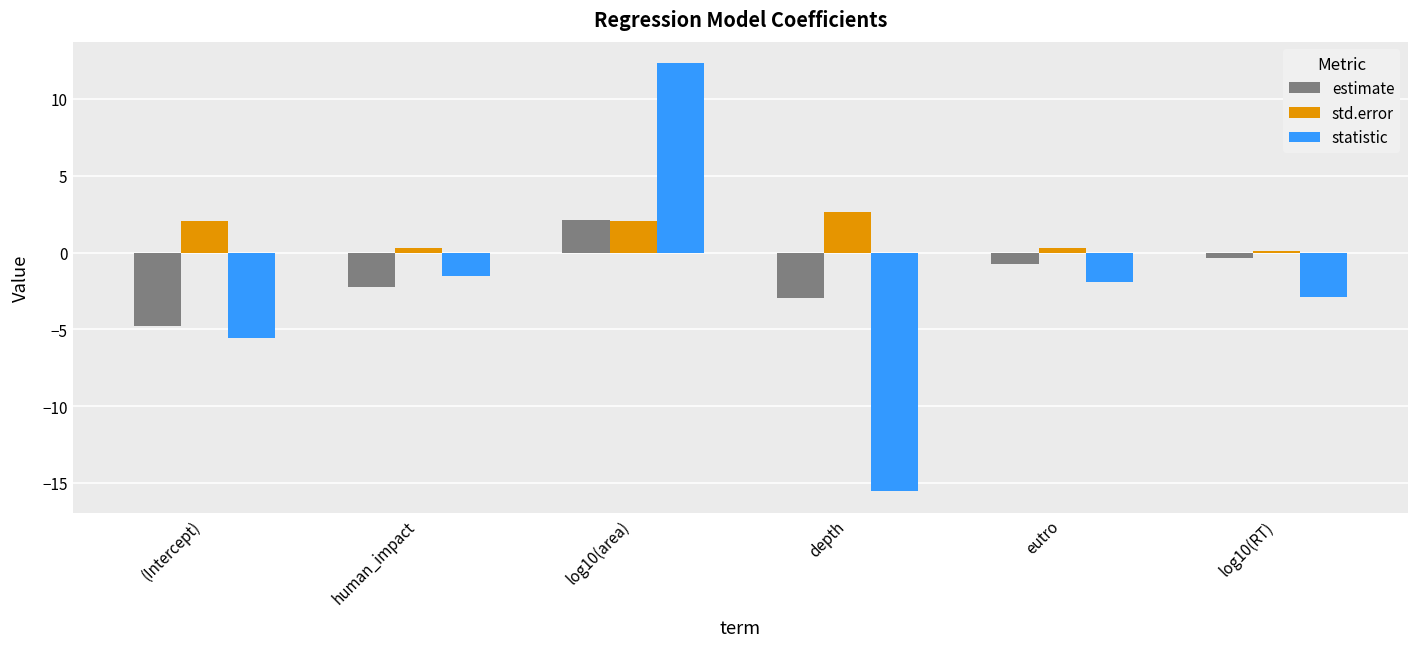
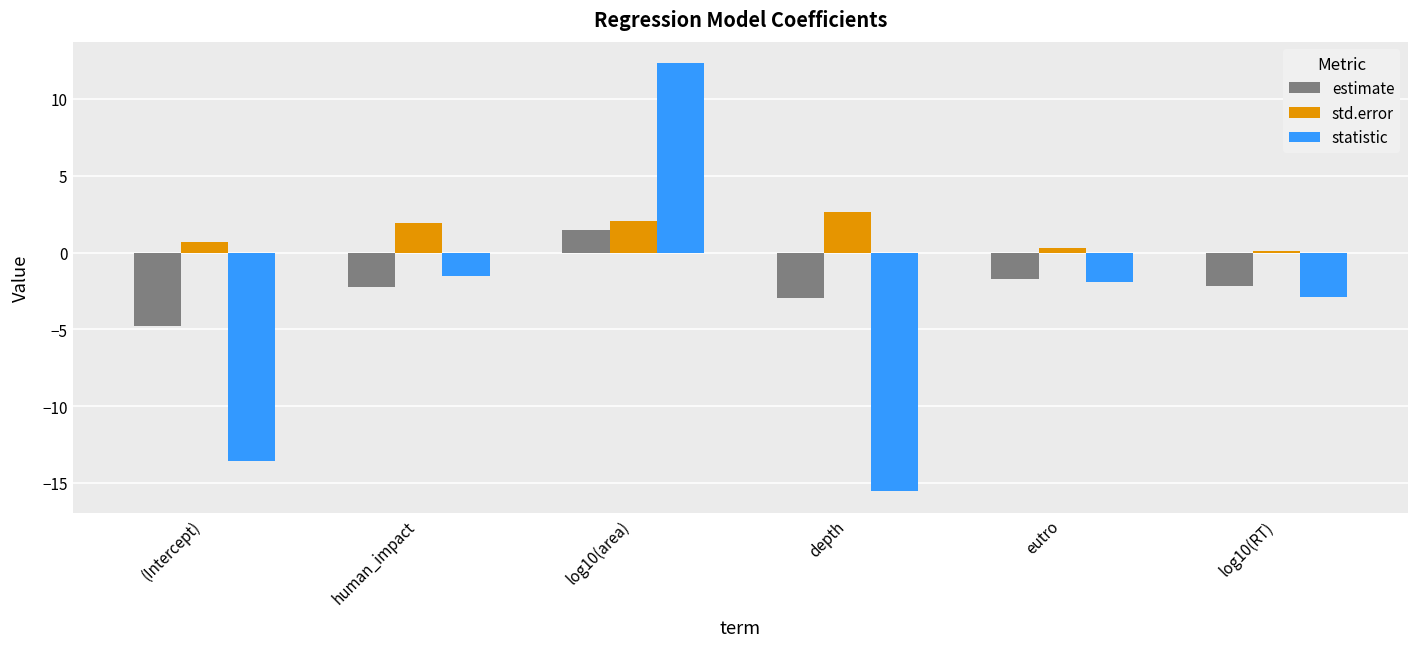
  {
    "estimate": {
      "(Intercept)": -4.8,
      "human_impact": -2.2,
-     "log10(area)": 2.1,
+     "log10(area)": 1.5,
      "depth": -3.0,
-     "eutro": -0.7,
-     "log10(RT)": -0.3
+     "eutro": -1.7,
+     "log10(RT)": -2.1
    },
    "std.error": {
-     "(Intercept)": 2.1,
-     "human_impact": 0.3,
+     "(Intercept)": 0.7,
+     "human_impact": 1.9,
      "log10(area)": 2.0,
      "depth": 2.7,
      "eutro": 0.3
    },
    "statistic": {
-     "(Intercept)": -5.5,
+     "(Intercept)": -13.6,
      "human_impact": -1.5,
      "log10(area)": 12.3,
      "depth": -15.5,
      "eutro": -1.9,
      "log10(RT)": -2.9
    }
  }
